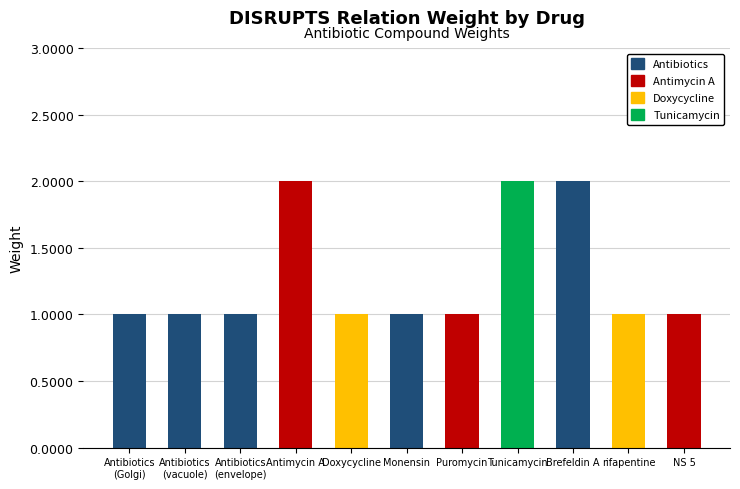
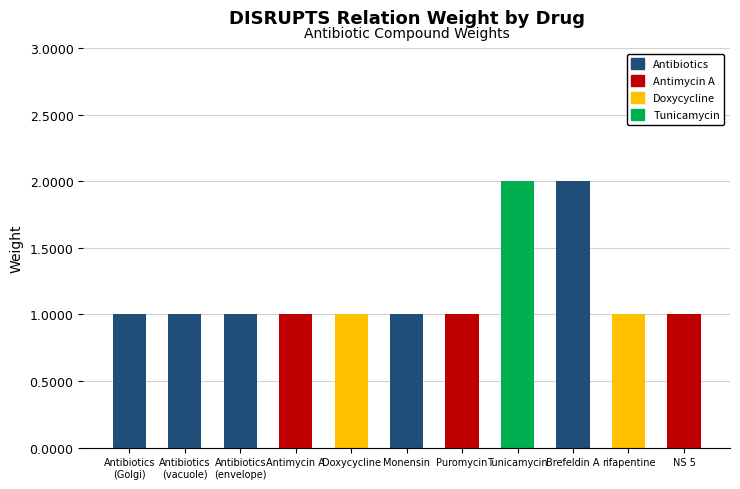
  {
    "Antibiotics (Golgi)": 1,
    "Antibiotics (vacuole)": 1,
    "Antibiotics (envelope)": 1,
-   "Antimycin A": 2,
+   "Antimycin A": 1,
    "Doxycycline": 1,
    "Monensin": 1,
    "Puromycin": 1,
    "Tunicamycin": 2,
    "Brefeldin A": 2,
    "rifapentine": 1,
    "NS 5": 1
  }
